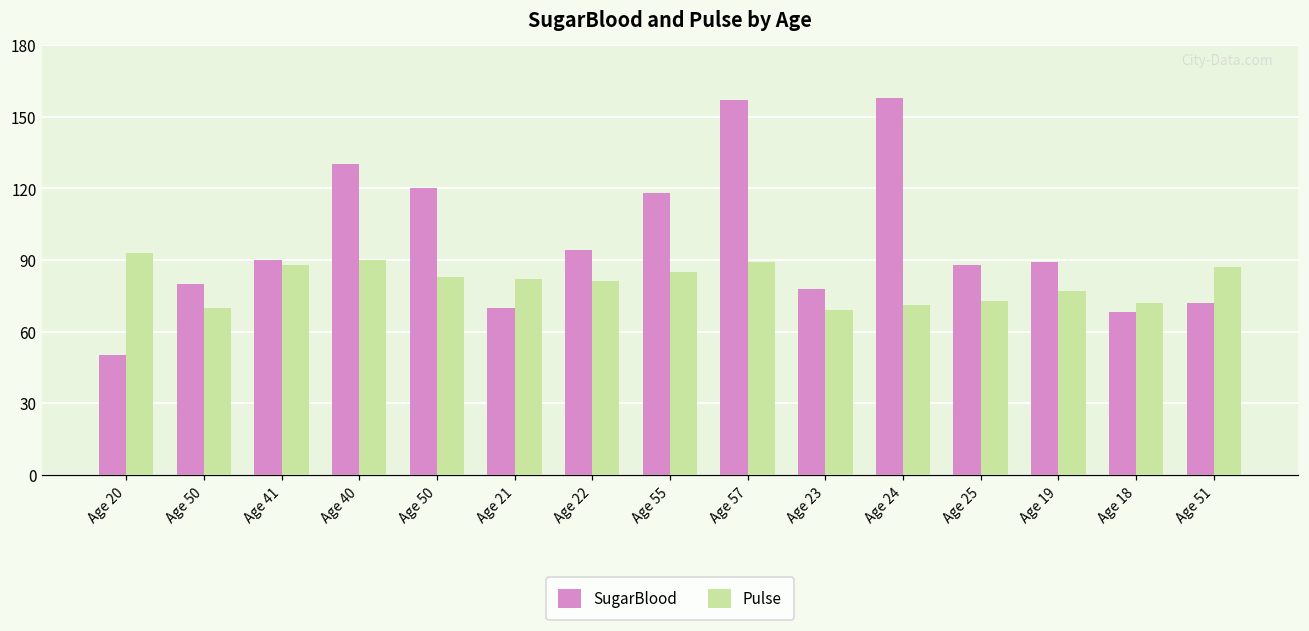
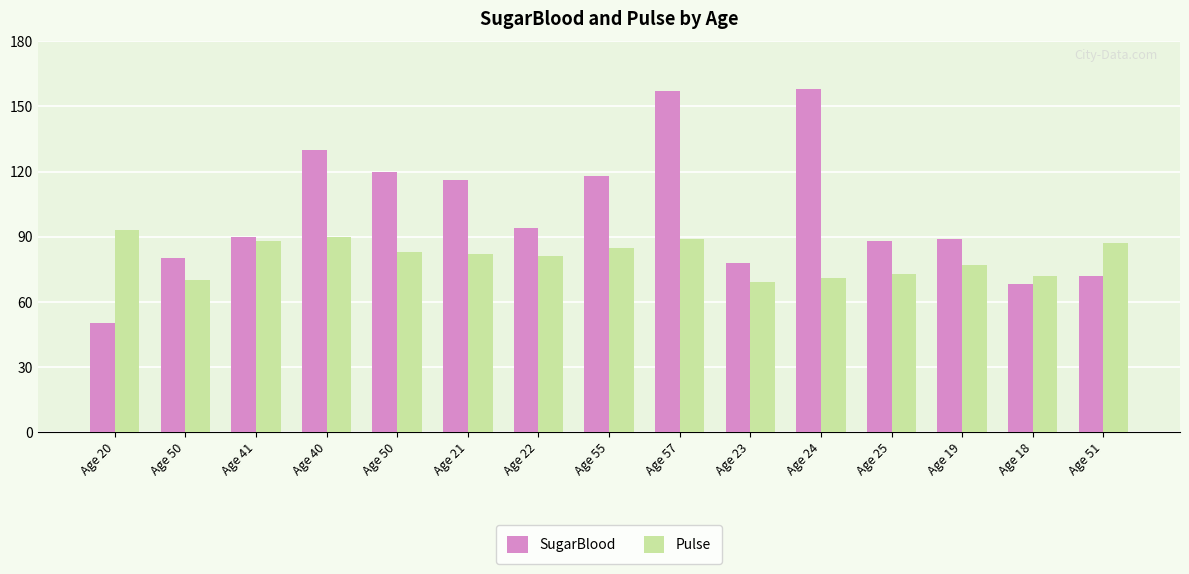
  {
    "SugarBlood": {
      "Age 20": 50,
      "Age 41": 90,
      "Age 40": 130,
-     "Age 21": 70,
+     "Age 21": 116,
      "Age 22": 94,
      "Age 55": 118,
      "Age 57": 157,
      "Age 23": 78,
      "Age 24": 158,
      "Age 25": 88,
      "Age 19": 89,
      "Age 18": 68,
      "Age 51": 72
    },
    "Pulse": {
      "Age 20": 93,
      "Age 41": 88,
      "Age 40": 90,
      "Age 21": 82,
      "Age 22": 81,
      "Age 55": 85,
      "Age 57": 89,
      "Age 23": 69,
      "Age 24": 71,
      "Age 25": 73,
      "Age 19": 77,
      "Age 18": 72,
      "Age 51": 87
    }
  }
